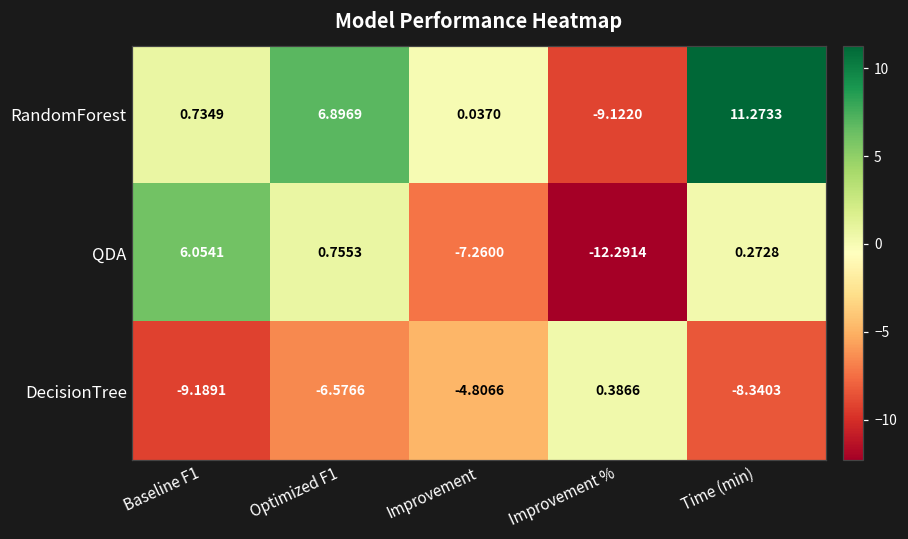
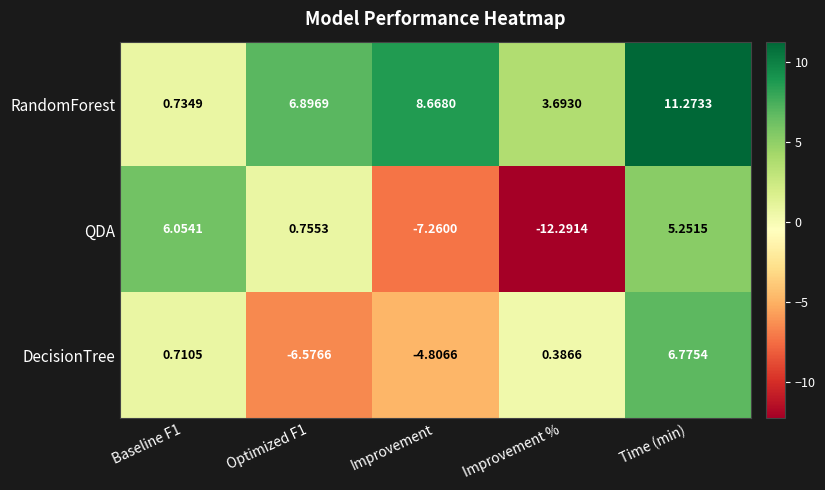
  {
    "RandomForest": {
      "Baseline F1": 0.7349,
      "Optimized F1": 6.8969,
-     "Improvement": 0.0370,
-     "Improvement %": -9.1220,
+     "Improvement": 8.6680,
+     "Improvement %": 3.6930,
      "Time (min)": 11.2733
    },
    "QDA": {
      "Baseline F1": 6.0541,
      "Optimized F1": 0.7553,
      "Improvement": -7.2600,
      "Improvement %": -12.2914,
-     "Time (min)": 0.2728
+     "Time (min)": 5.2515
    },
    "DecisionTree": {
-     "Baseline F1": -9.1891,
+     "Baseline F1": 0.7105,
      "Optimized F1": -6.5766,
      "Improvement": -4.8066,
      "Improvement %": 0.3866,
-     "Time (min)": -8.3403
+     "Time (min)": 6.7754
    }
  }
